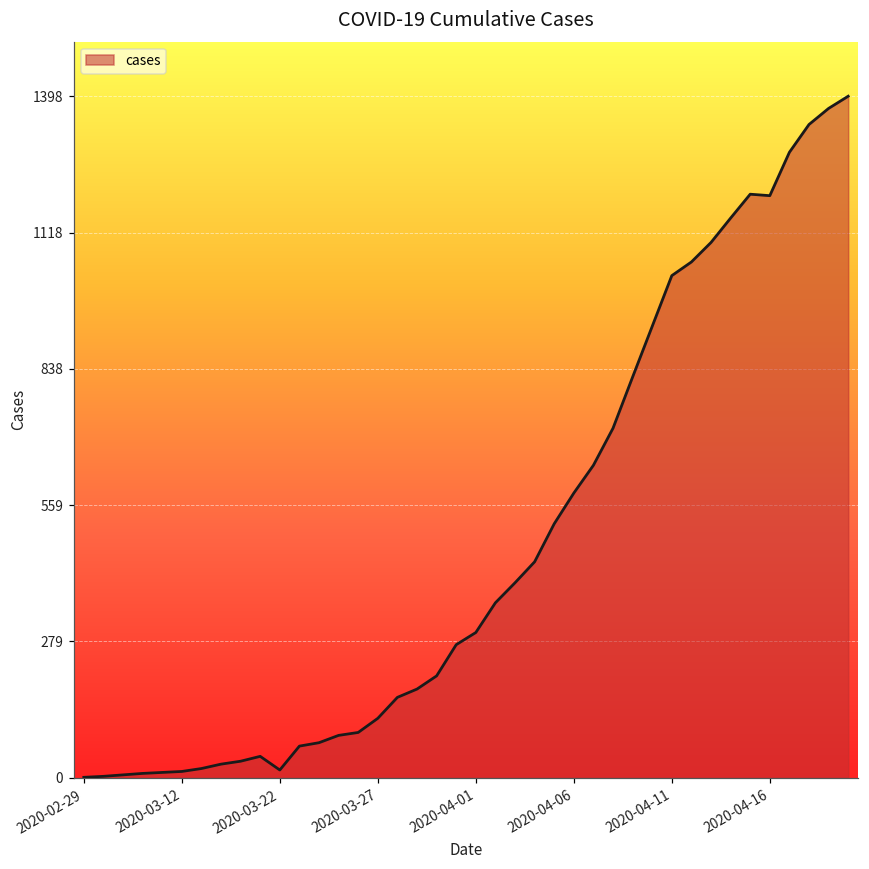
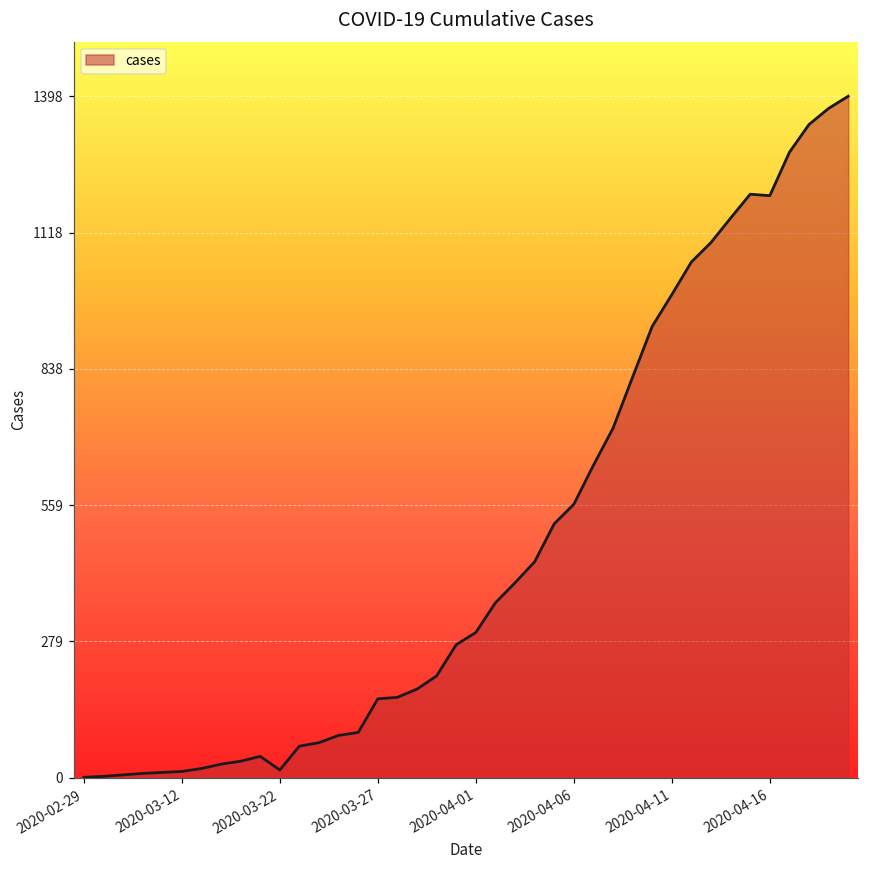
  {
    "2020-02-29": 0,
    "2020-03-12": 10,
    "2020-03-22": 20,
-   "2020-03-27": 120,
+   "2020-03-27": 160,
    "2020-04-01": 300,
-   "2020-04-06": 580,
-   "2020-04-11": 1030,
+   "2020-04-06": 560,
+   "2020-04-11": 990,
    "2020-04-16": 1190
  }
